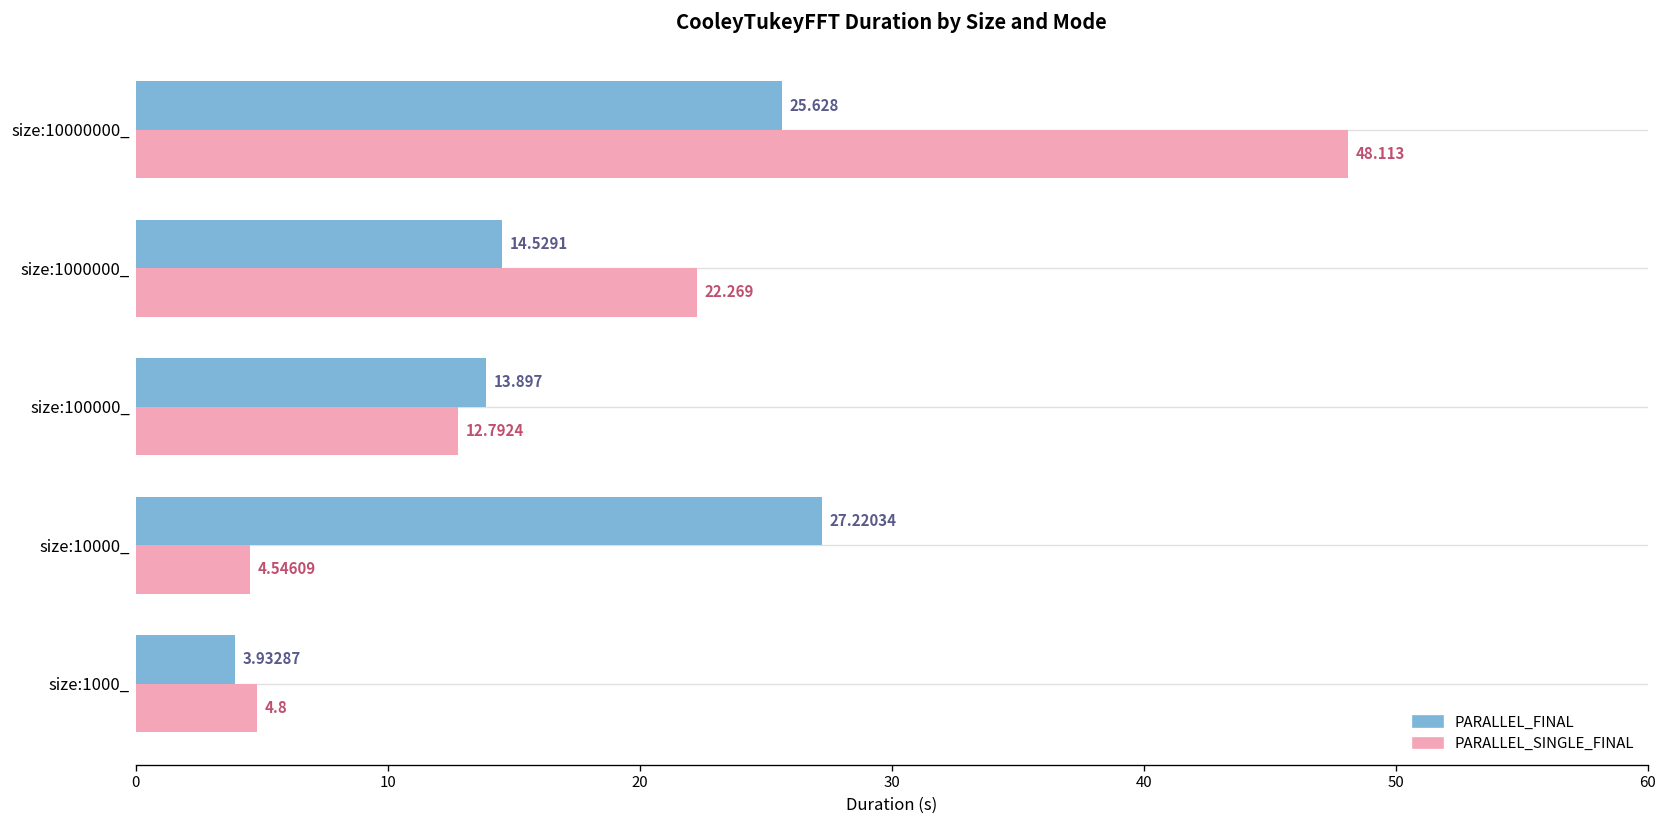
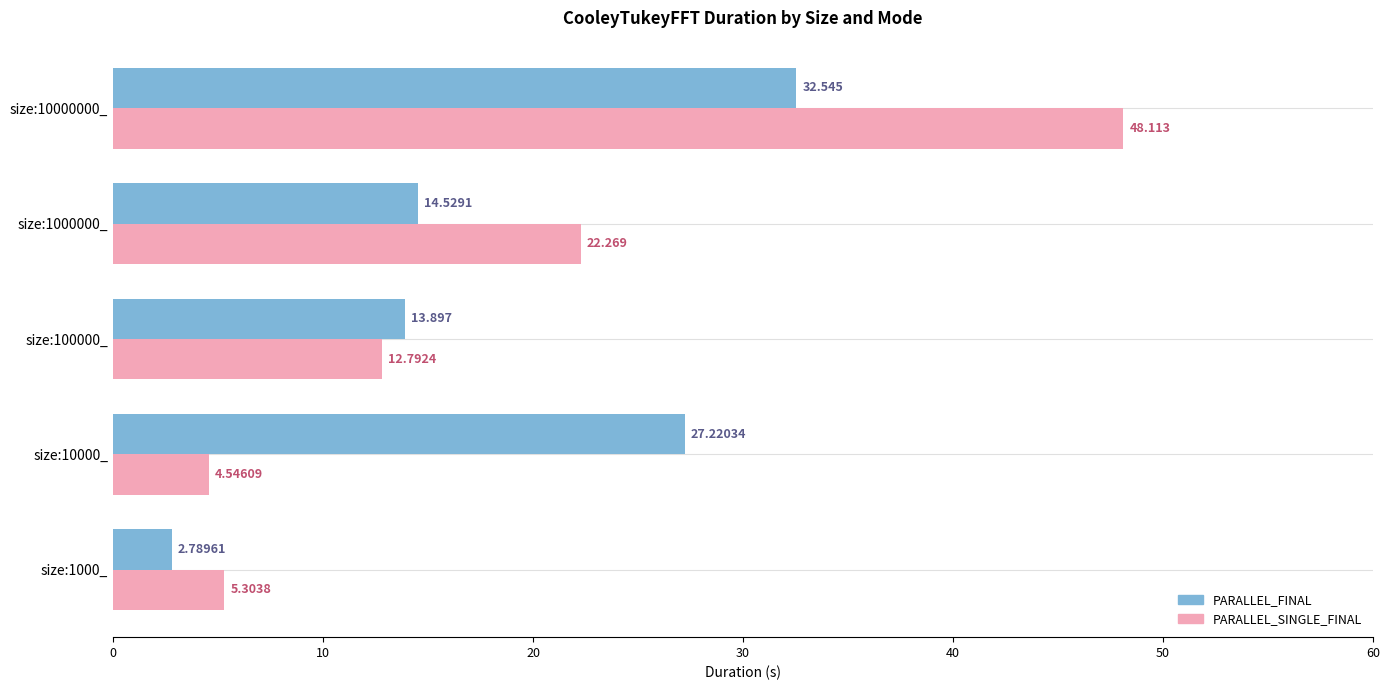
  {
    "PARALLEL_FINAL": {
-     "size:10000000_": 25.628,
+     "size:10000000_": 32.545,
      "size:1000000_": 14.5291,
      "size:100000_": 13.897,
      "size:10000_": 27.22034,
-     "size:1000_": 3.93287
+     "size:1000_": 2.78961
    },
    "PARALLEL_SINGLE_FINAL": {
      "size:10000000_": 48.113,
      "size:1000000_": 22.269,
      "size:100000_": 12.7924,
      "size:10000_": 4.54609,
-     "size:1000_": 4.8
+     "size:1000_": 5.3038
    }
  }
